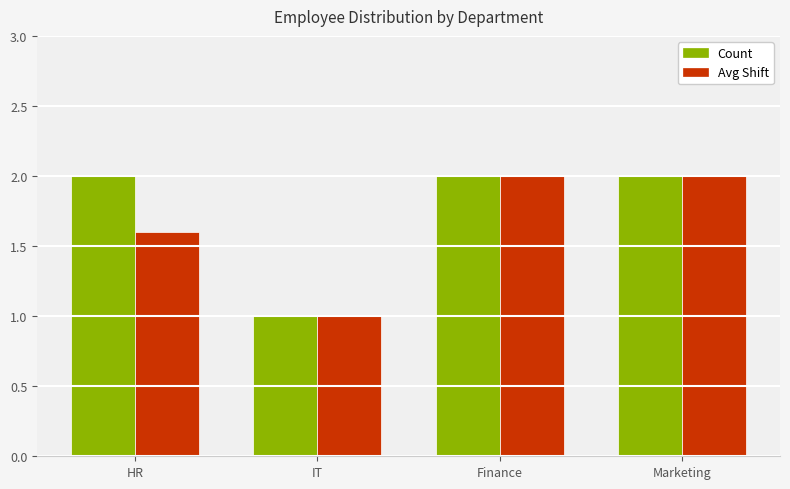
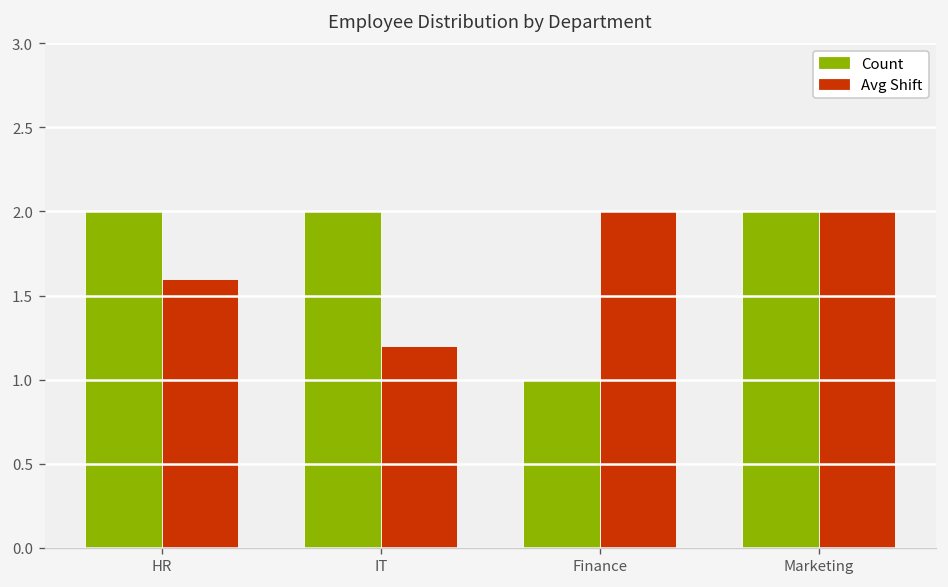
  {
    "Count": {
      "HR": 2,
-     "IT": 1,
-     "Finance": 2,
+     "IT": 2,
+     "Finance": 1,
      "Marketing": 2
    },
    "Avg Shift": {
      "HR": 1.6,
-     "IT": 1.0,
+     "IT": 1.2,
      "Finance": 2.0,
      "Marketing": 2.0
    }
  }
